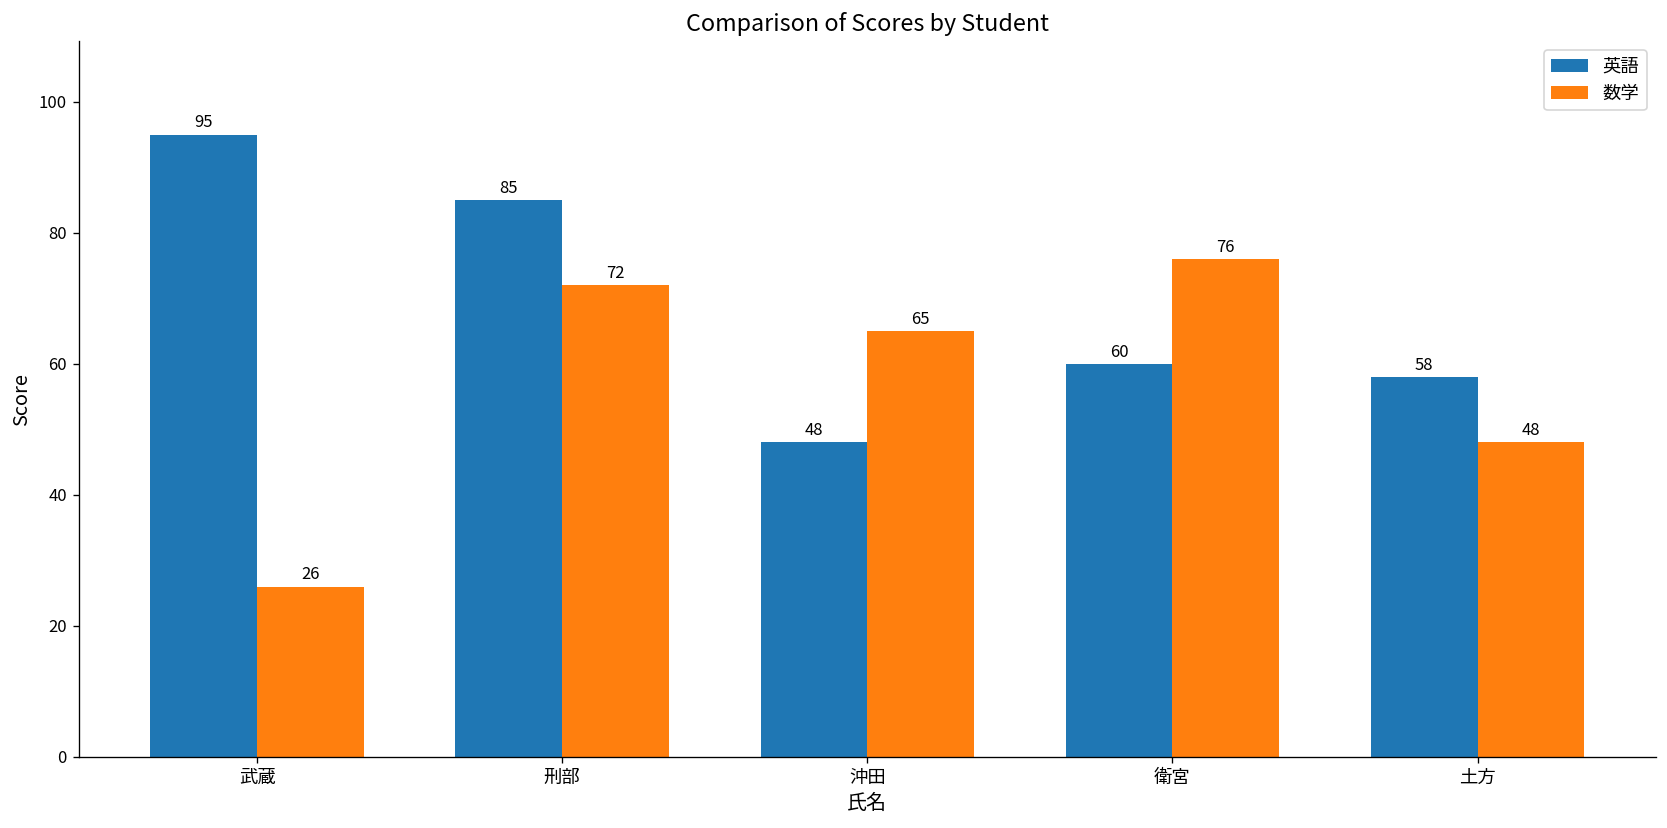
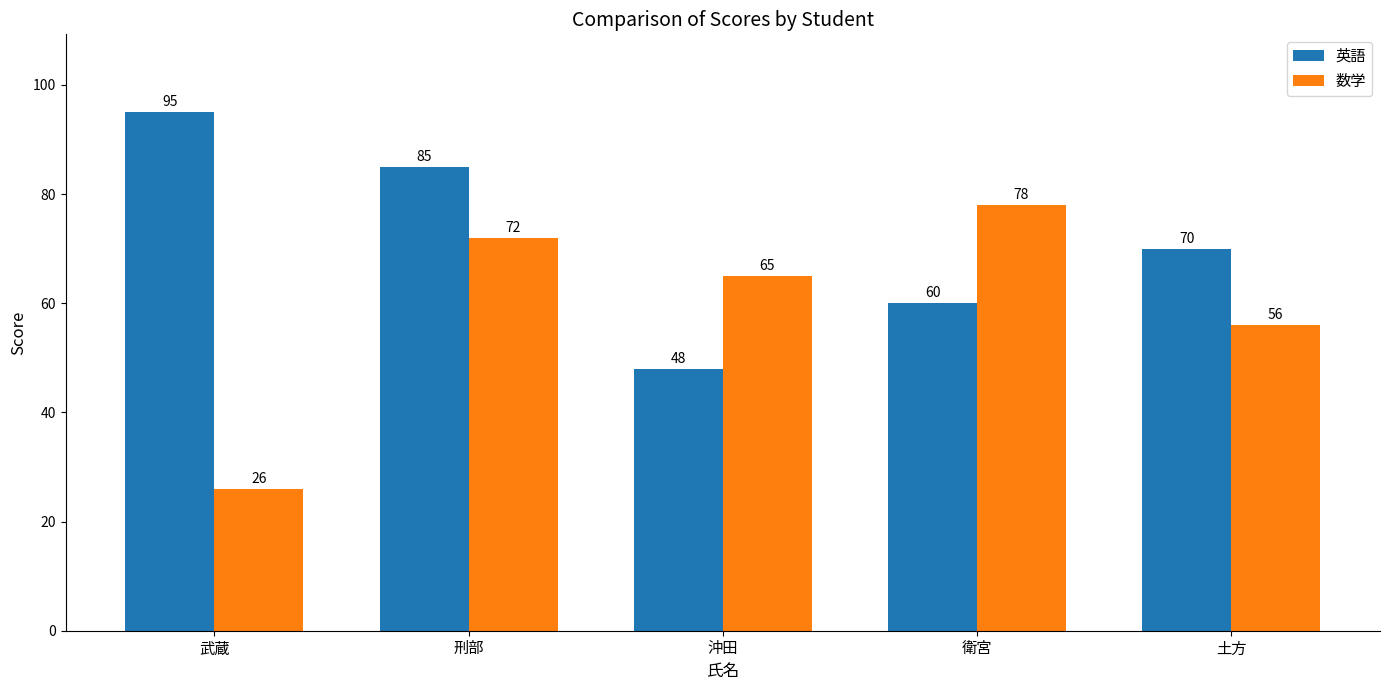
  {
    "英語": {
      "武蔵": 95,
      "刑部": 85,
      "沖田": 48,
      "衛宮": 60,
-     "土方": 58
+     "土方": 70
    },
    "数学": {
      "武蔵": 26,
      "刑部": 72,
      "沖田": 65,
-     "衛宮": 76,
-     "土方": 48
+     "衛宮": 78,
+     "土方": 56
    }
  }
